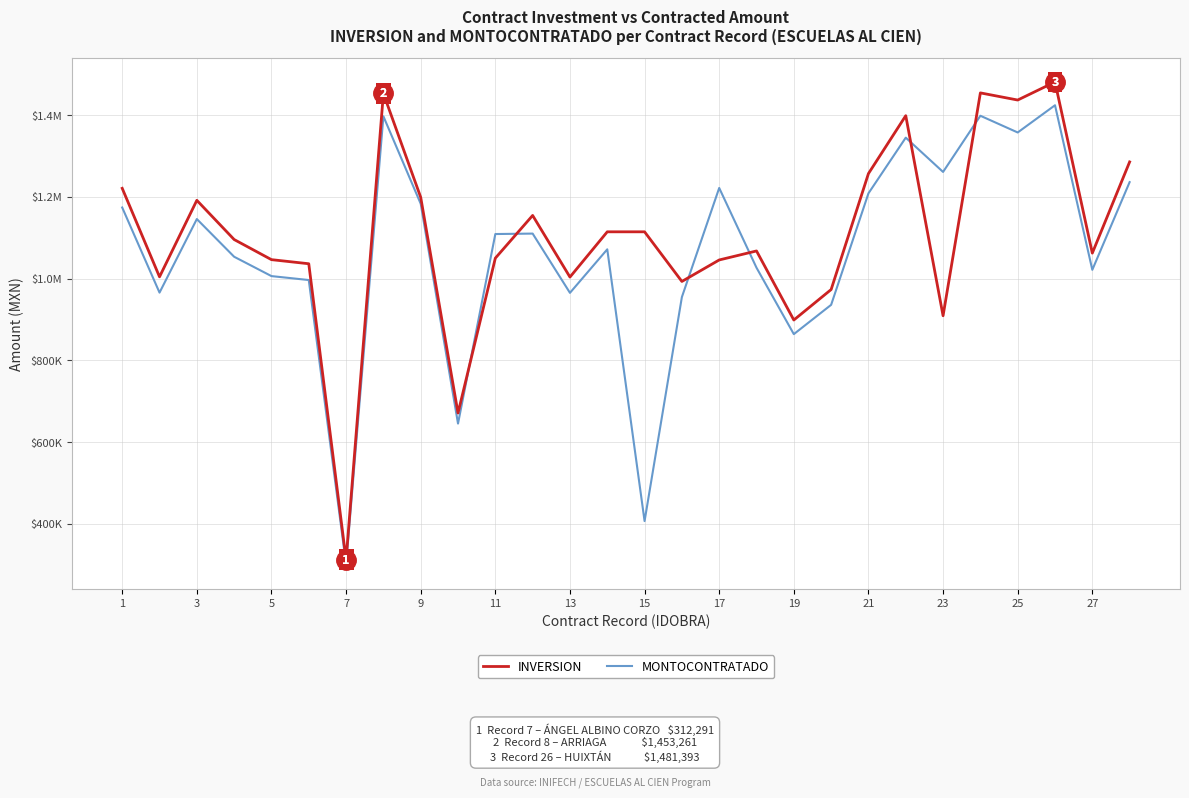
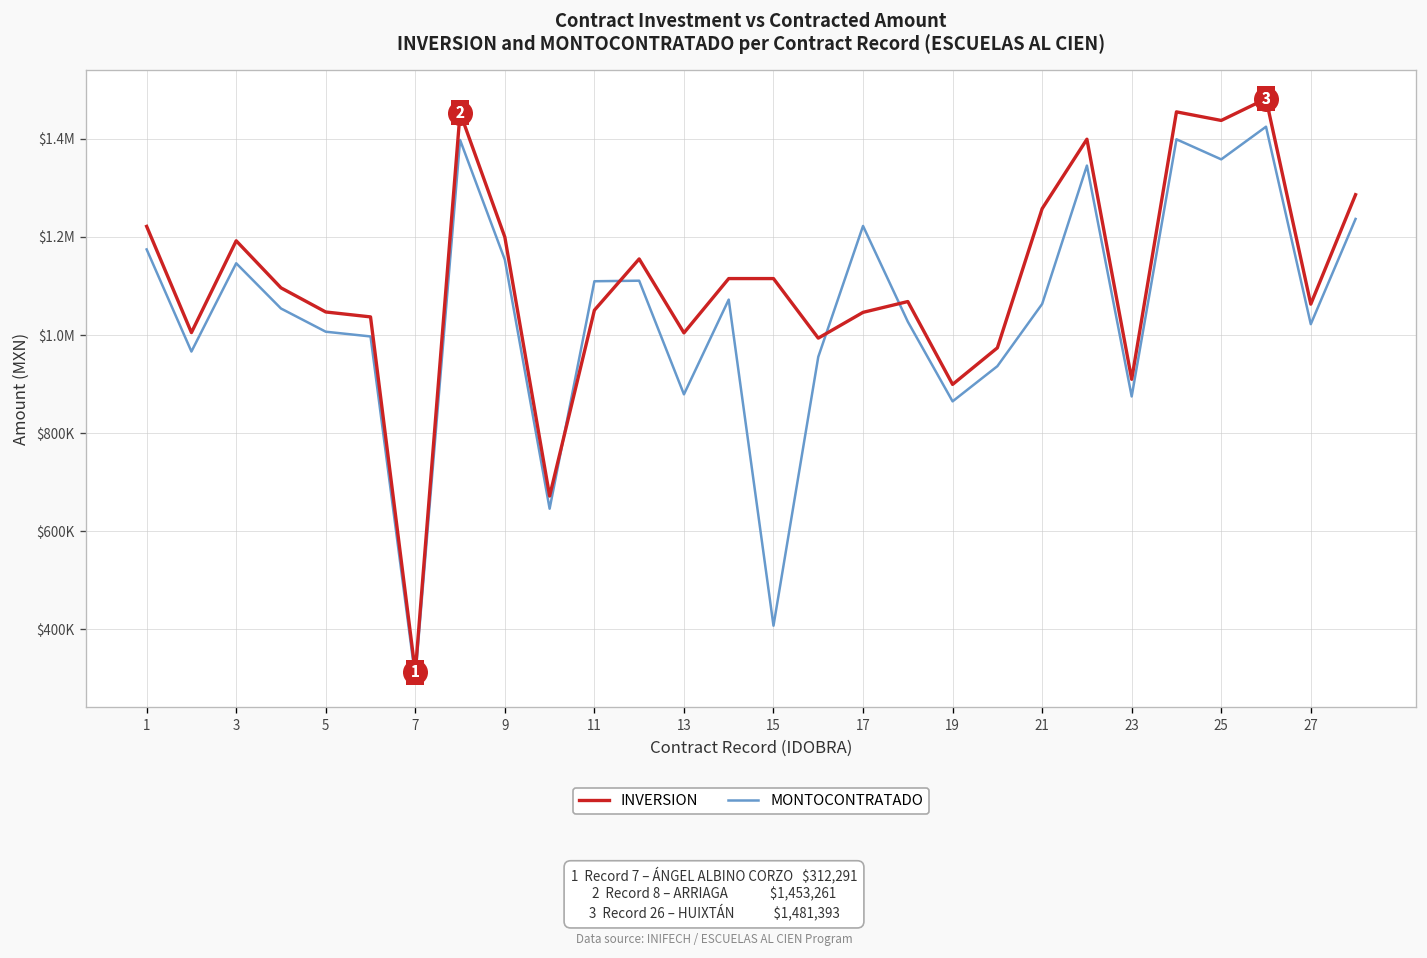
  {
    "MONTOCONTRATADO": {
      "1": "$1170000",
      "3": "$1150000",
      "5": "$1010000",
-     "9": "$1180000",
+     "9": "$1150000",
      "11": "$1110000",
-     "13": "$970000",
+     "13": "$880000",
      "15": "$410000",
      "17": "$1220000",
      "19": "$860000",
-     "21": "$1210000",
-     "23": "$1260000",
+     "21": "$1060000",
+     "23": "$870000",
      "25": "$1360000",
      "27": "$1020000"
    }
  }
